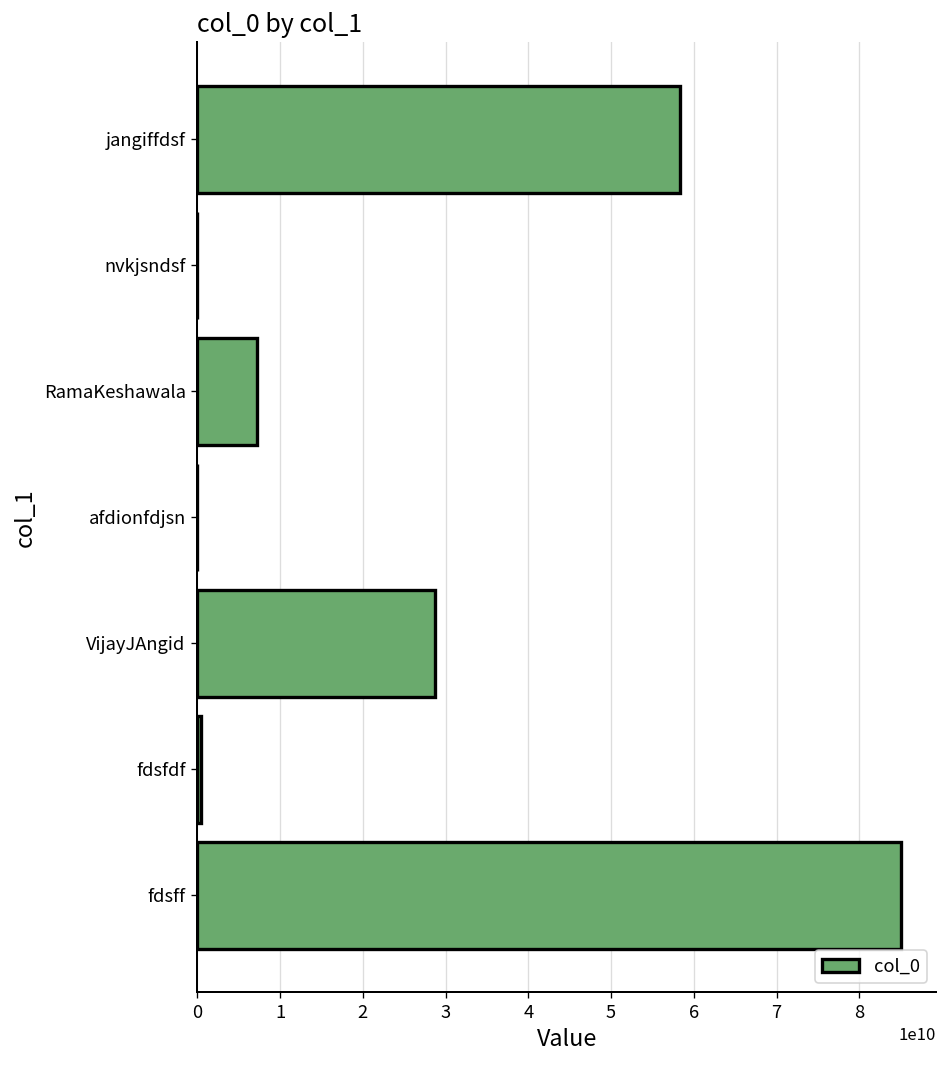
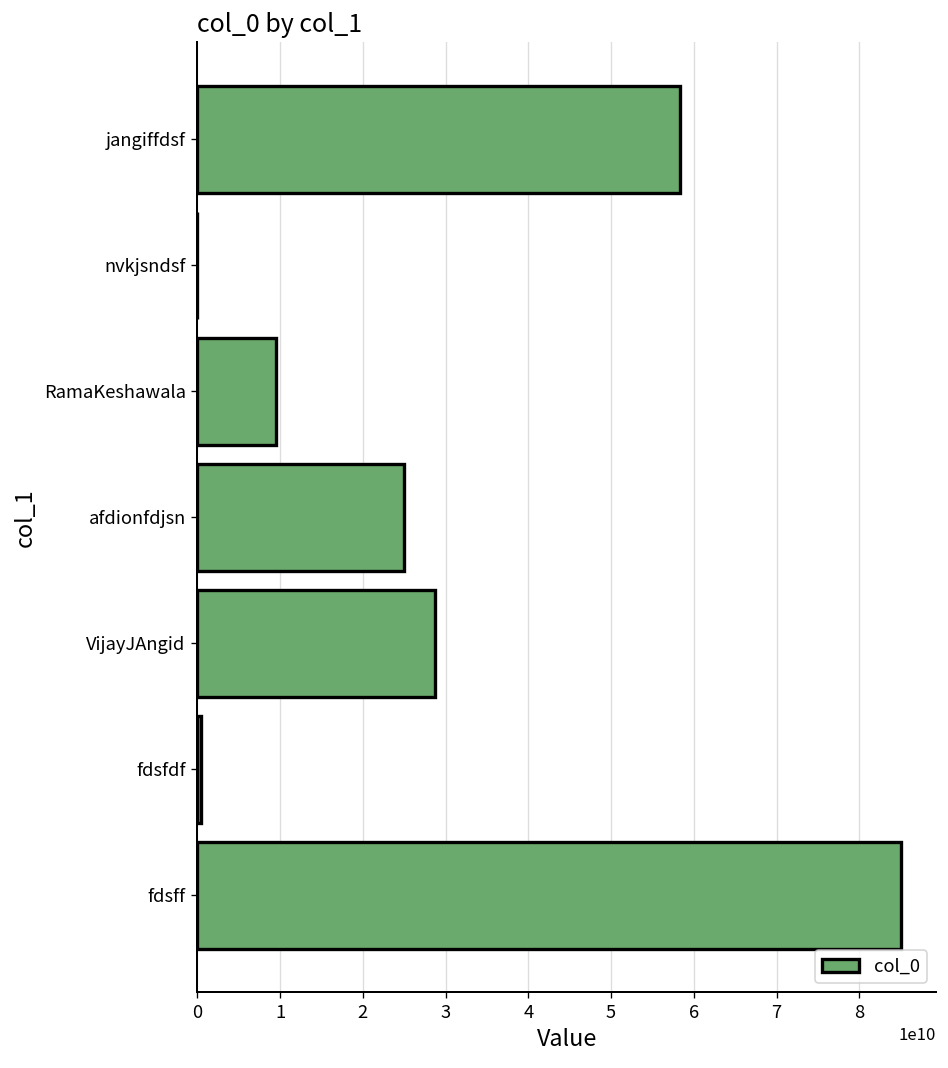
  {
    "jangiffdsf": 58000000000,
-   "RamaKeshawala": 7000000000,
-   "afdionfdjsn": 0,
+   "RamaKeshawala": 9000000000,
+   "afdionfdjsn": 25000000000,
    "VijayJAngid": 29000000000,
    "fdsfdf": 0,
    "fdsff": 85000000000
  }
